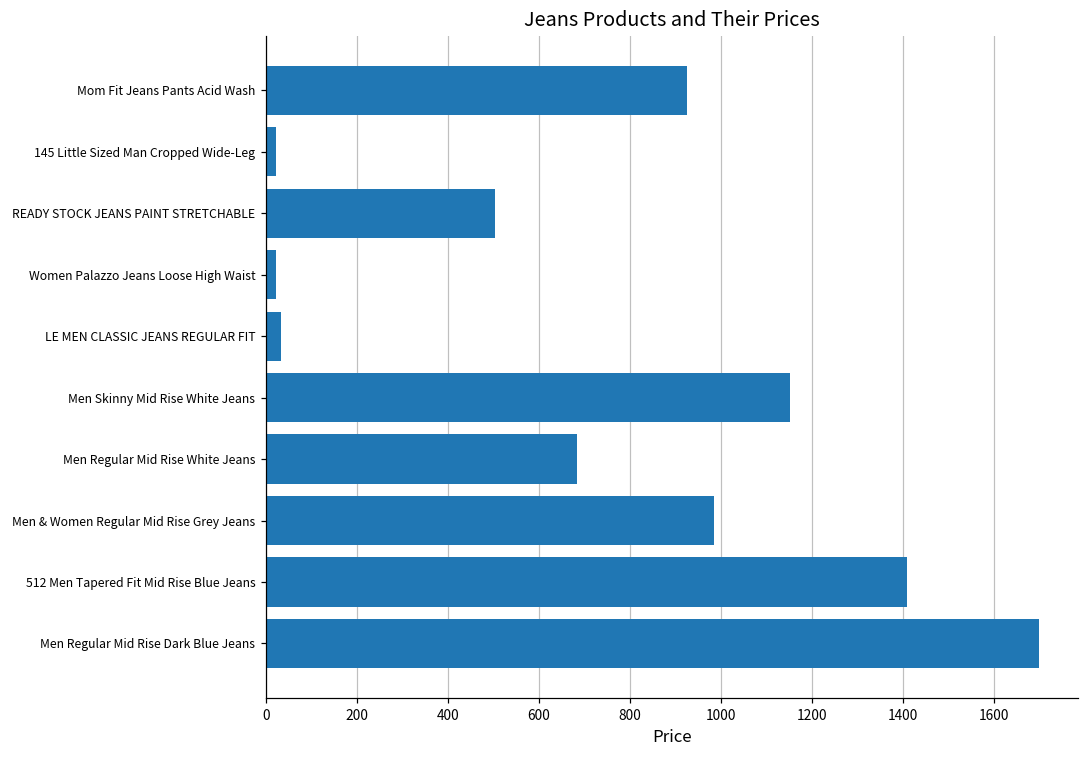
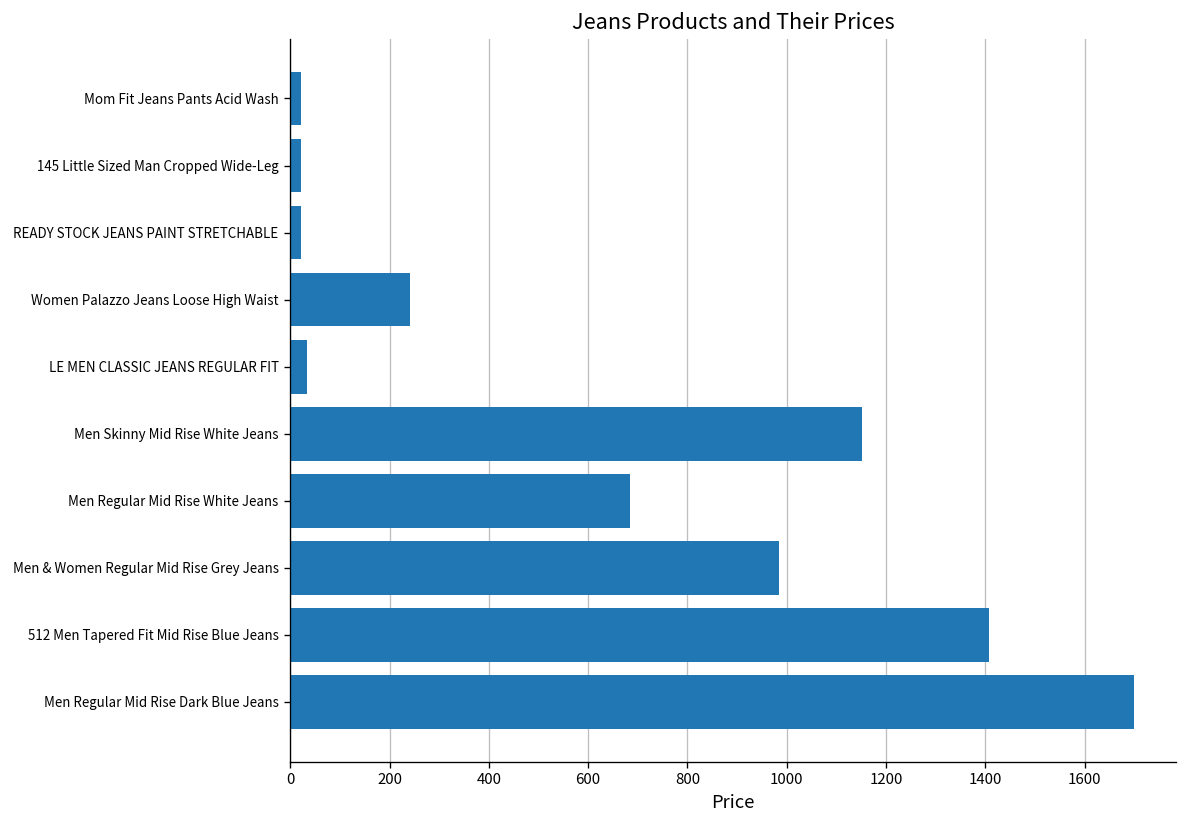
  {
-   "Mom Fit Jeans Pants Acid Wash": 920,
+   "Mom Fit Jeans Pants Acid Wash": 20,
    "145 Little Sized Man Cropped Wide-Leg": 20,
-   "READY STOCK JEANS PAINT STRETCHABLE": 500,
-   "Women Palazzo Jeans Loose High Waist": 20,
+   "READY STOCK JEANS PAINT STRETCHABLE": 20,
+   "Women Palazzo Jeans Loose High Waist": 240,
    "LE MEN CLASSIC JEANS REGULAR FIT": 30,
    "Men Skinny Mid Rise White Jeans": 1150,
    "Men Regular Mid Rise White Jeans": 680,
    "Men & Women Regular Mid Rise Grey Jeans": 990,
    "512 Men Tapered Fit Mid Rise Blue Jeans": 1410,
    "Men Regular Mid Rise Dark Blue Jeans": 1700
  }
